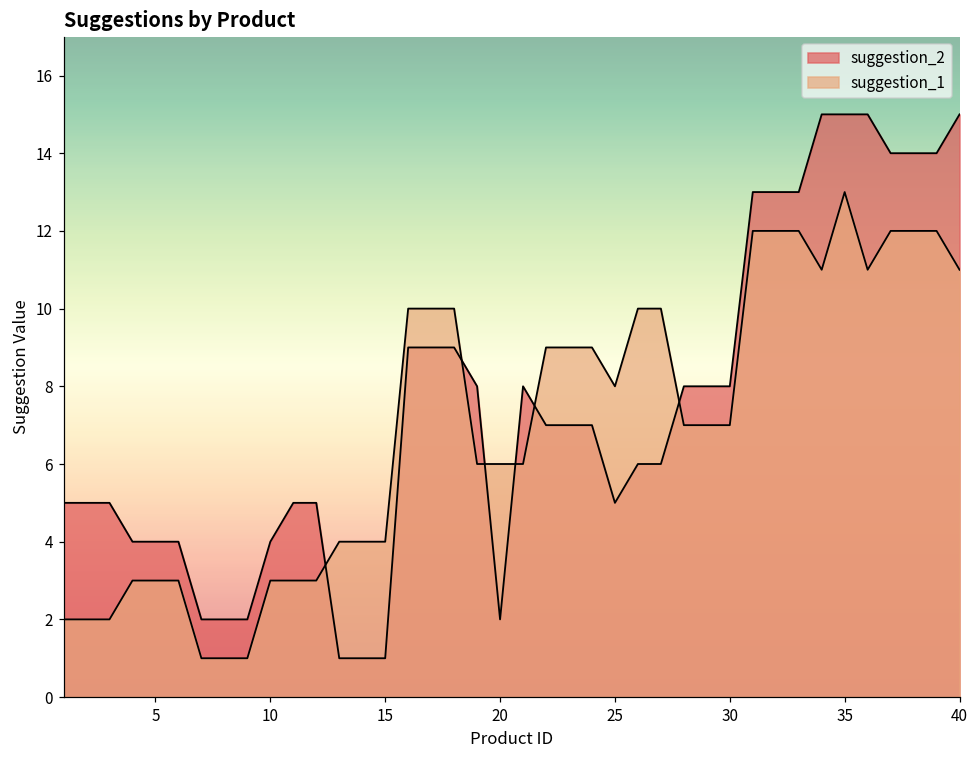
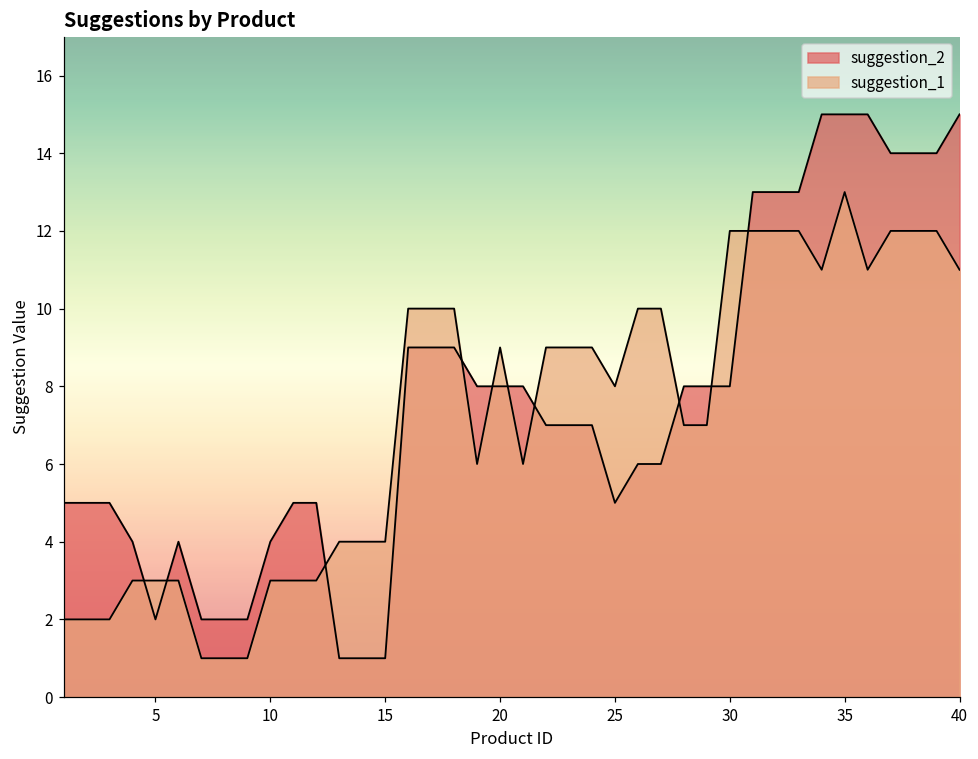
  {
    "suggestion_2": {
-     "5": 4,
+     "5": 2,
      "10": 4,
      "15": 1,
-     "20": 2,
+     "20": 8,
      "25": 5,
      "30": 8,
      "35": 15,
      "40": 15
    },
    "suggestion_1": {
      "5": 3,
      "10": 3,
      "15": 4,
-     "20": 6,
+     "20": 9,
      "25": 8,
-     "30": 7,
+     "30": 12,
      "35": 13,
      "40": 11
    }
  }
